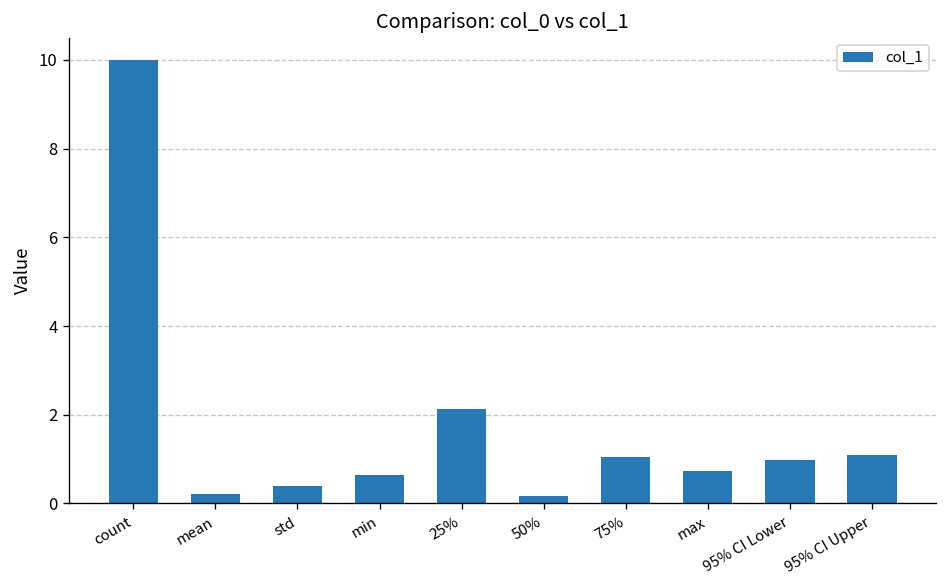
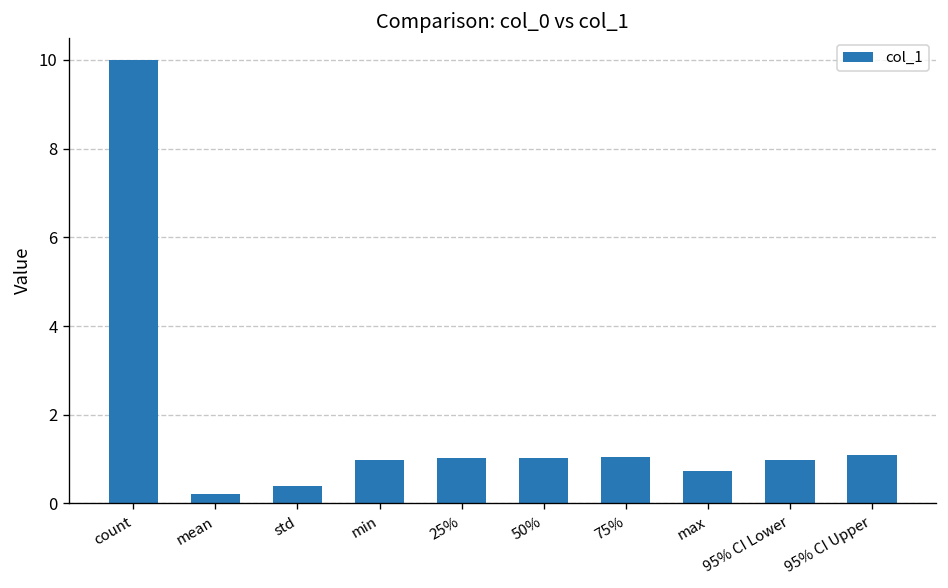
  {
    "count": 10.0,
    "mean": 0.2,
    "std": 0.4,
-   "min": 0.6,
-   "25%": 2.1,
-   "50%": 0.2,
+   "min": 1.0,
+   "25%": 1.0,
+   "50%": 1.0,
    "75%": 1.0,
    "max": 0.7,
    "95% CI Lower": 1.0,
    "95% CI Upper": 1.1
  }
